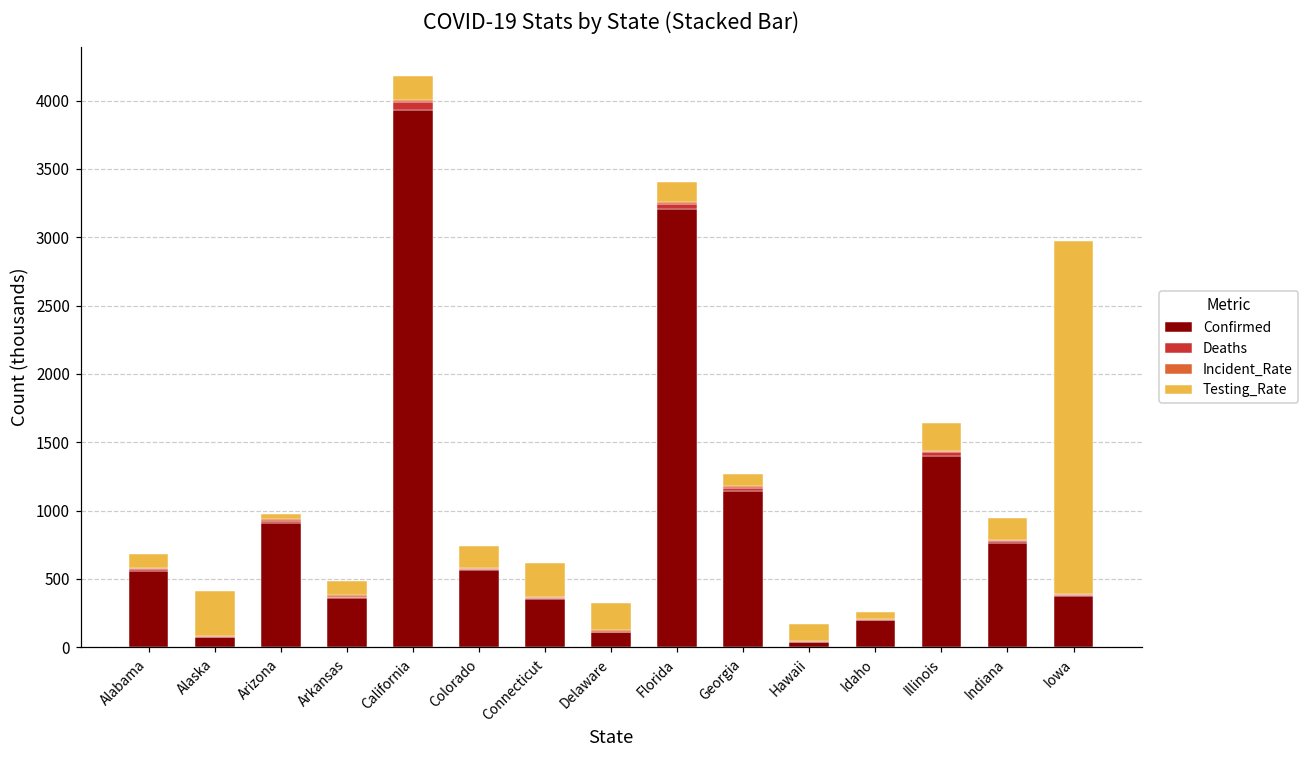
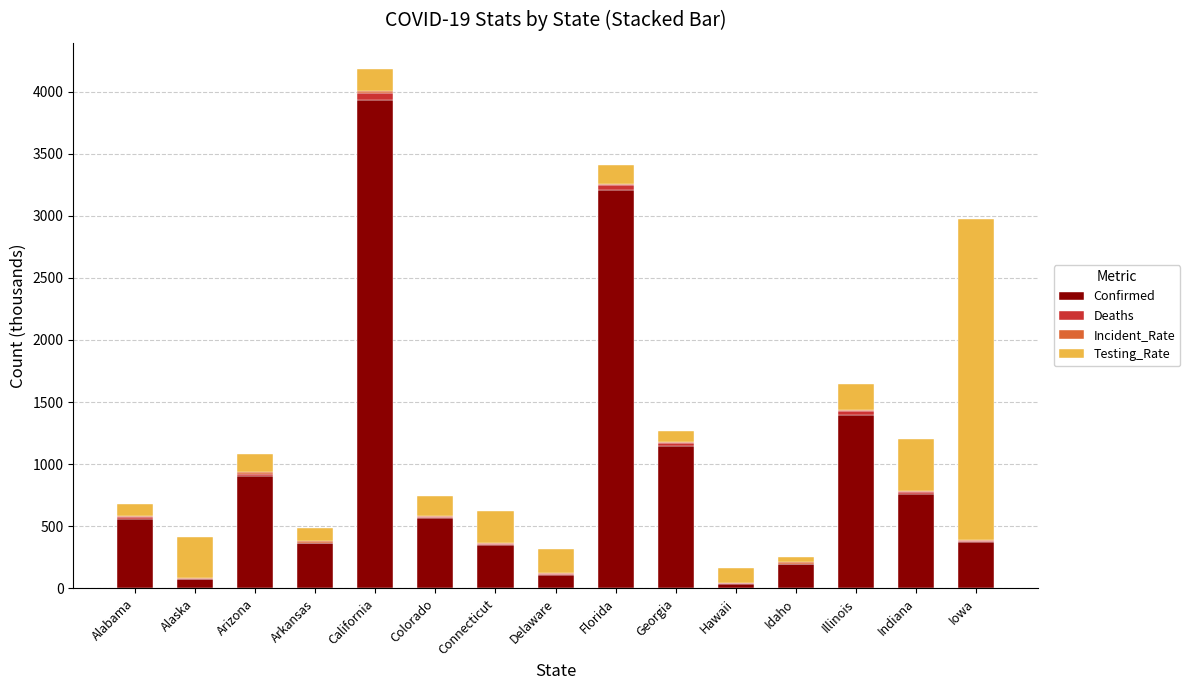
  {
    "Confirmed": {
      "Alabama": 560,
      "Alaska": 70,
      "Arizona": 910,
      "Arkansas": 360,
      "California": 3930,
      "Colorado": 570,
      "Connecticut": 350,
      "Delaware": 110,
      "Florida": 3210,
      "Georgia": 1150,
      "Hawaii": 40,
      "Idaho": 200,
      "Illinois": 1400,
      "Indiana": 760,
      "Iowa": 380
    },
    "Testing_Rate": {
      "Alabama": 100,
      "Alaska": 330,
-     "Arizona": 40,
+     "Arizona": 140,
      "Arkansas": 110,
      "California": 180,
      "Colorado": 160,
      "Connecticut": 250,
      "Delaware": 200,
      "Florida": 150,
      "Georgia": 90,
      "Hawaii": 120,
      "Idaho": 50,
      "Illinois": 210,
-     "Indiana": 160,
+     "Indiana": 420,
      "Iowa": 2580
    }
  }
